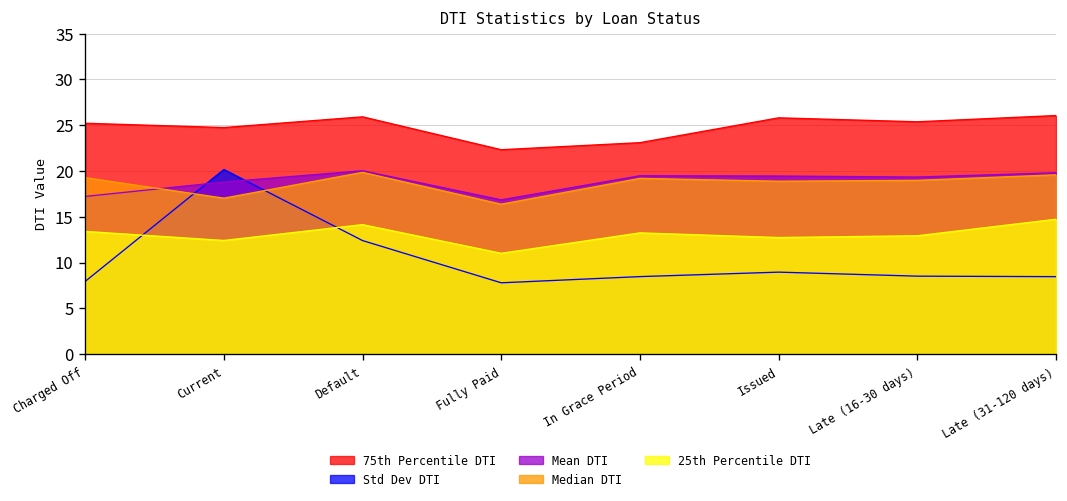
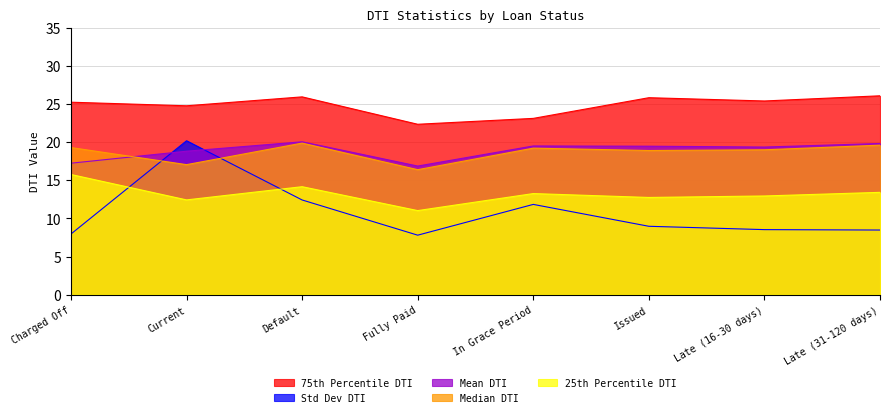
  {
    "75th Percentile DTI": {
      "Charged Off": 25,
      "Current": 25,
      "Default": 26,
      "Fully Paid": 22,
      "In Grace Period": 23,
      "Issued": 26,
      "Late (16-30 days)": 25,
      "Late (31-120 days)": 26
    },
    "Std Dev DTI": {
      "Charged Off": 8,
      "Current": 20,
      "Default": 12,
      "Fully Paid": 8,
-     "In Grace Period": 8,
+     "In Grace Period": 12,
      "Issued": 9,
      "Late (16-30 days)": 9,
      "Late (31-120 days)": 8
    },
    "Mean DTI": {
      "Charged Off": 17,
      "Current": 19,
      "Fully Paid": 17,
      "Issued": 19,
      "Late (16-30 days)": 19
    },
    "Median DTI": {
      "Charged Off": 19,
      "Current": 17,
      "Fully Paid": 16,
      "Issued": 19,
      "Late (16-30 days)": 19
    },
    "25th Percentile DTI": {
-     "Charged Off": 13,
+     "Charged Off": 16,
      "Current": 12,
      "Default": 14,
      "Fully Paid": 11,
      "In Grace Period": 13,
      "Issued": 13,
      "Late (16-30 days)": 13,
-     "Late (31-120 days)": 15
+     "Late (31-120 days)": 13
    }
  }
